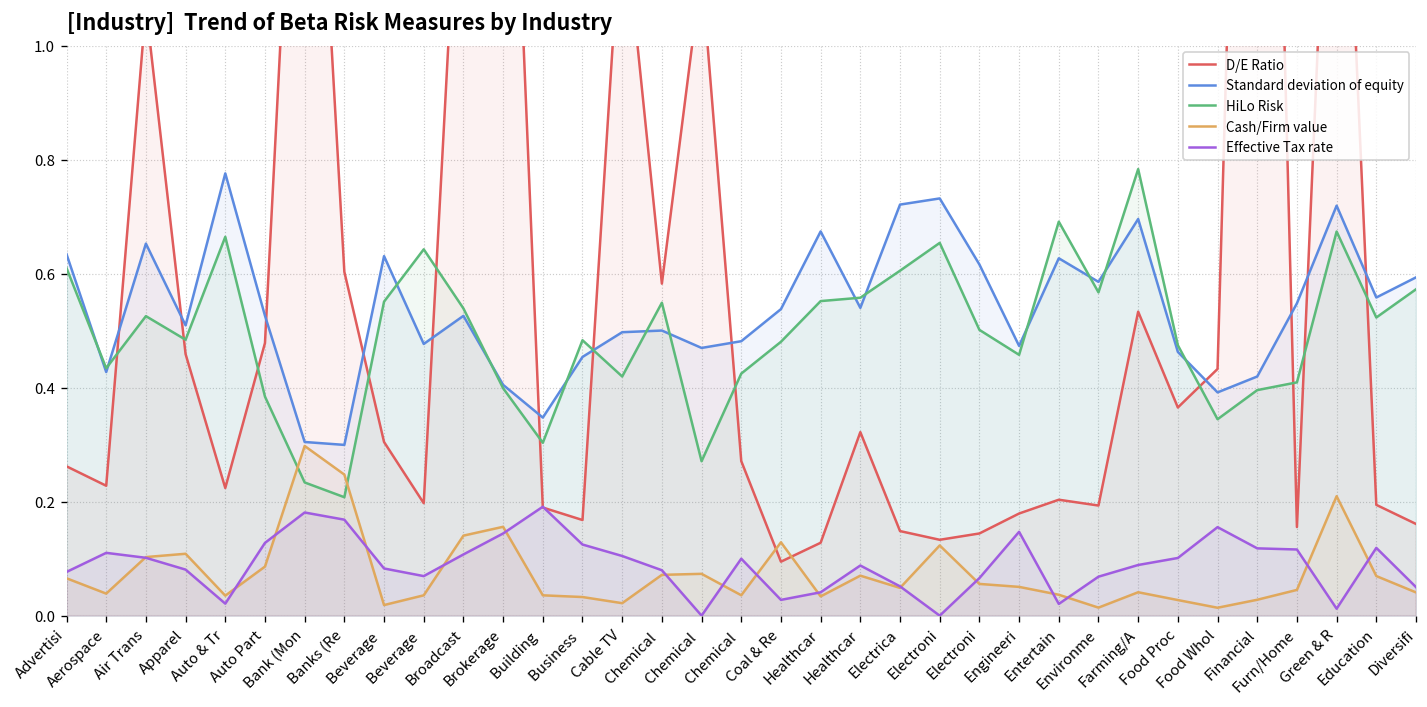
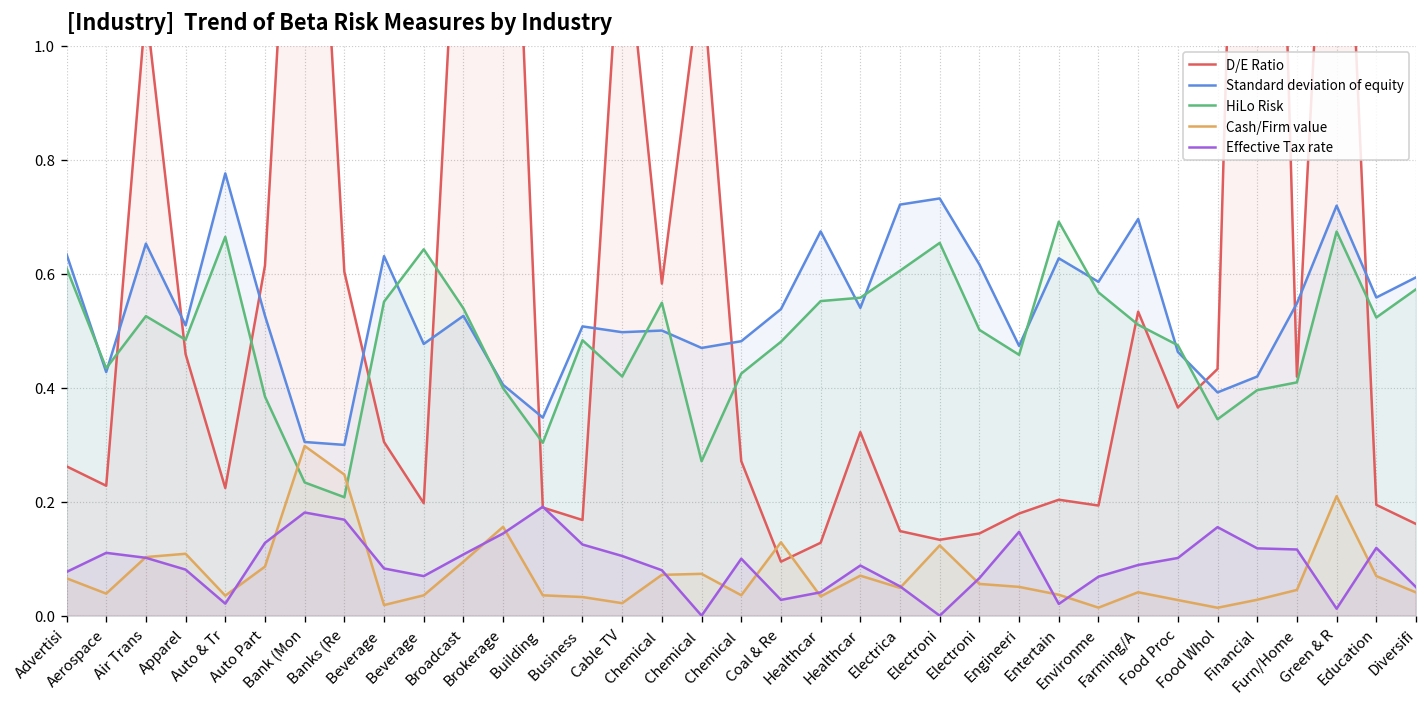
  {
    "D/E Ratio": {
      "Advertisi": 0.26,
      "Aerospace": 0.23,
      "Apparel": 0.46,
      "Auto & Tr": 0.22,
-     "Auto Part": 0.48,
+     "Auto Part": 0.61,
      "Banks (Re": 0.60,
      "Business": 0.17,
      "Coal & Re": 0.09,
      "Electrica": 0.15,
      "Engineeri": 0.18,
      "Entertain": 0.20,
      "Environme": 0.19,
      "Farming/A": 0.53,
      "Food Proc": 0.37,
      "Food Whol": 0.43,
-     "Furn/Home": 0.16,
+     "Furn/Home": 0.42,
      "Education": 0.19,
      "Diversifi": 0.16
    },
    "Standard deviation of equity": {
      "Advertisi": 0.63,
      "Aerospace": 0.43,
      "Air Trans": 0.65,
      "Apparel": 0.51,
      "Auto & Tr": 0.78,
      "Auto Part": 0.53,
      "Bank (Mon": 0.30,
      "Banks (Re": 0.30,
      "Broadcast": 0.53,
      "Brokerage": 0.40,
      "Building": 0.35,
-     "Business": 0.45,
+     "Business": 0.51,
      "Cable TV": 0.50,
      "Coal & Re": 0.54,
      "Electrica": 0.72,
      "Engineeri": 0.47,
      "Entertain": 0.63,
      "Environme": 0.59,
      "Farming/A": 0.70,
      "Food Proc": 0.46,
      "Food Whol": 0.39,
      "Financial": 0.42,
      "Furn/Home": 0.55,
      "Green & R": 0.72,
      "Education": 0.56,
      "Diversifi": 0.59
    },
    "HiLo Risk": {
      "Advertisi": 0.61,
      "Aerospace": 0.43,
      "Air Trans": 0.53,
      "Apparel": 0.48,
      "Auto & Tr": 0.66,
      "Auto Part": 0.38,
      "Bank (Mon": 0.23,
      "Banks (Re": 0.21,
      "Broadcast": 0.54,
      "Brokerage": 0.40,
      "Building": 0.30,
      "Business": 0.48,
      "Cable TV": 0.42,
      "Coal & Re": 0.48,
      "Electrica": 0.61,
      "Engineeri": 0.46,
      "Entertain": 0.69,
      "Environme": 0.57,
-     "Farming/A": 0.78,
+     "Farming/A": 0.51,
      "Food Proc": 0.47,
      "Food Whol": 0.34,
      "Financial": 0.40,
      "Furn/Home": 0.41,
      "Green & R": 0.67,
      "Education": 0.52,
      "Diversifi": 0.57
    },
    "Cash/Firm value": {
      "Advertisi": 0.07,
      "Aerospace": 0.04,
      "Apparel": 0.11,
      "Auto & Tr": 0.04,
      "Auto Part": 0.09,
      "Bank (Mon": 0.30,
      "Banks (Re": 0.25,
-     "Broadcast": 0.14,
+     "Broadcast": 0.09,
      "Brokerage": 0.16,
      "Building": 0.04,
      "Business": 0.03,
      "Cable TV": 0.02,
      "Coal & Re": 0.13,
      "Engineeri": 0.05,
      "Entertain": 0.04,
      "Environme": 0.01,
      "Farming/A": 0.04,
      "Food Proc": 0.03,
      "Food Whol": 0.01,
      "Financial": 0.03,
      "Furn/Home": 0.05,
      "Green & R": 0.21,
      "Education": 0.07,
      "Diversifi": 0.04
    },
    "Effective Tax rate": {
      "Advertisi": 0.08,
      "Aerospace": 0.11,
      "Apparel": 0.08,
      "Auto & Tr": 0.02,
      "Auto Part": 0.13,
      "Bank (Mon": 0.18,
      "Banks (Re": 0.17,
      "Broadcast": 0.11,
      "Brokerage": 0.14,
      "Business": 0.12,
      "Cable TV": 0.10,
      "Coal & Re": 0.03,
      "Engineeri": 0.15,
      "Entertain": 0.02,
      "Environme": 0.07,
      "Farming/A": 0.09,
      "Food Proc": 0.10,
      "Food Whol": 0.16,
      "Financial": 0.12,
      "Furn/Home": 0.12,
      "Green & R": 0.01,
      "Education": 0.12,
      "Diversifi": 0.05
    }
  }
